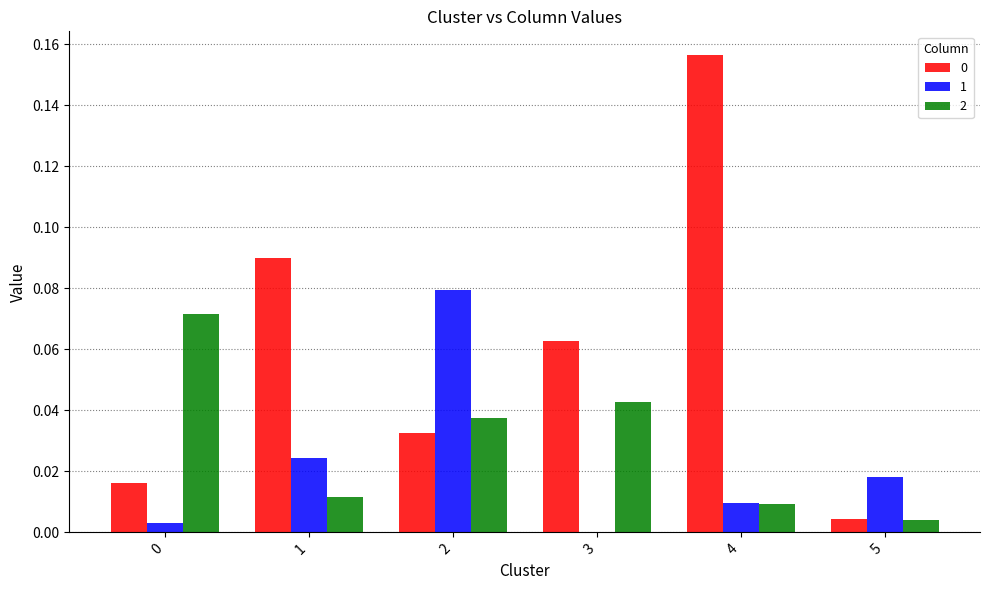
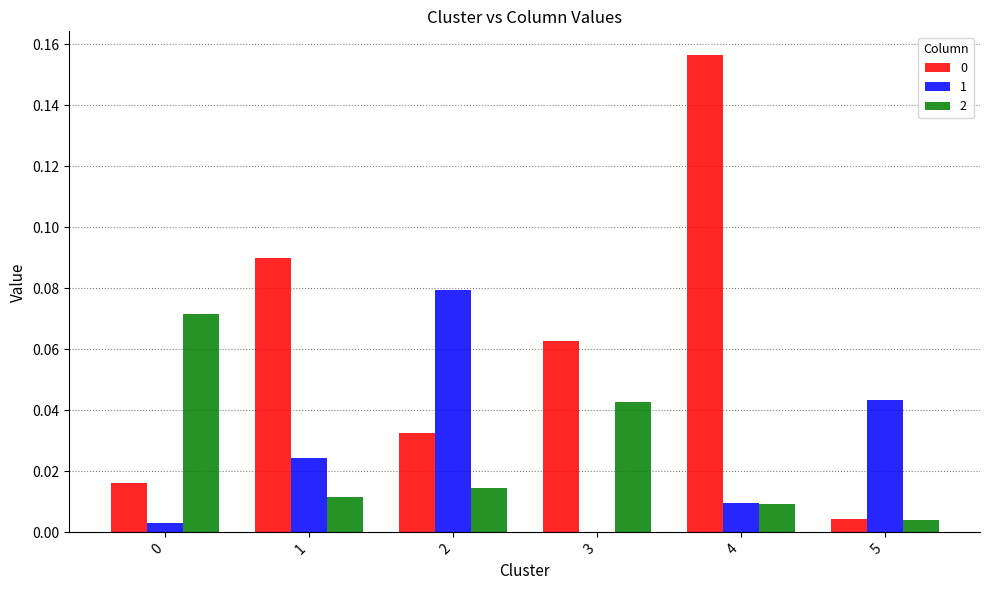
  {
    "0": {
      "0": 0.016,
      "1": 0.090,
      "2": 0.032,
      "3": 0.063,
      "4": 0.156,
      "5": 0.004
    },
    "1": {
      "0": 0.003,
      "1": 0.024,
      "2": 0.080,
      "3": 0.000,
      "4": 0.010,
-     "5": 0.018
+     "5": 0.043
    },
    "2": {
      "0": 0.071,
      "1": 0.012,
-     "2": 0.037,
+     "2": 0.015,
      "3": 0.043,
      "4": 0.009,
      "5": 0.004
    }
  }
